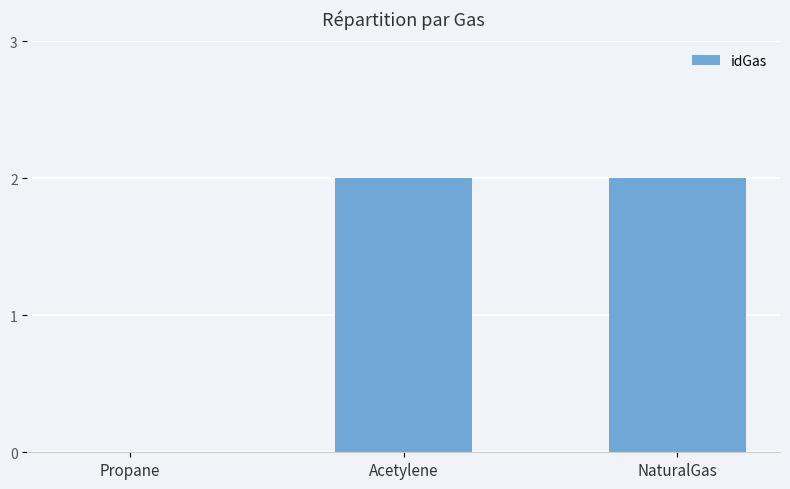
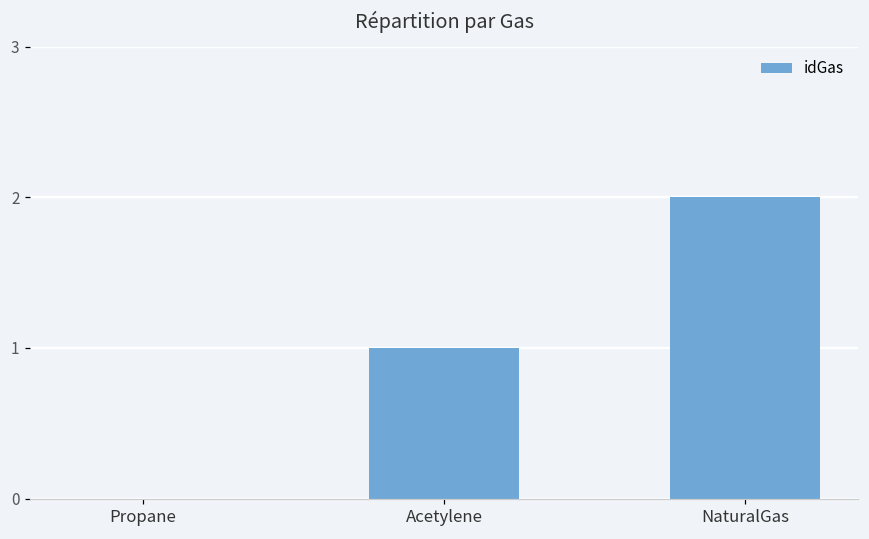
  {
    "Propane": 0,
-   "Acetylene": 2,
+   "Acetylene": 1,
    "NaturalGas": 2
  }
